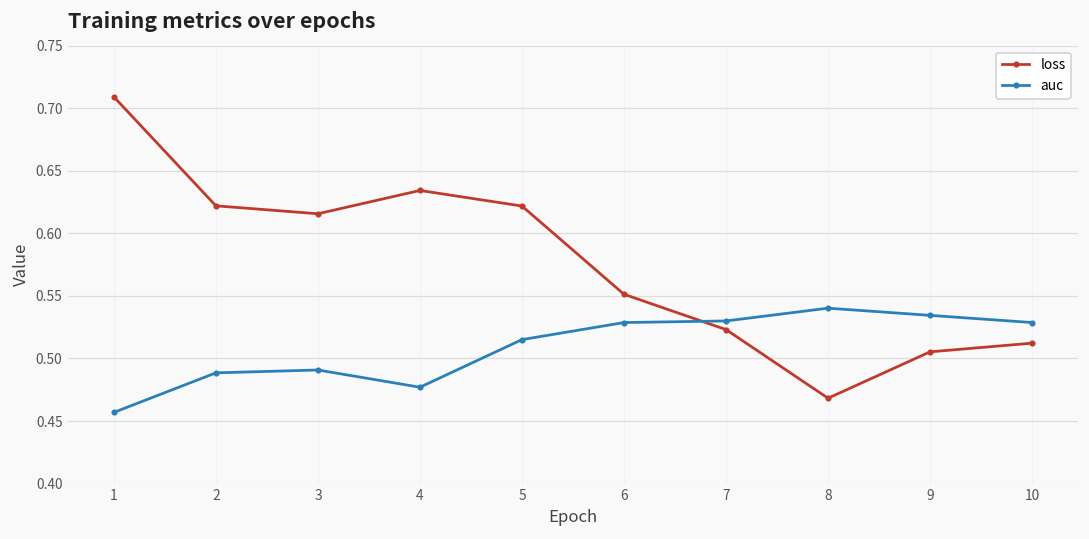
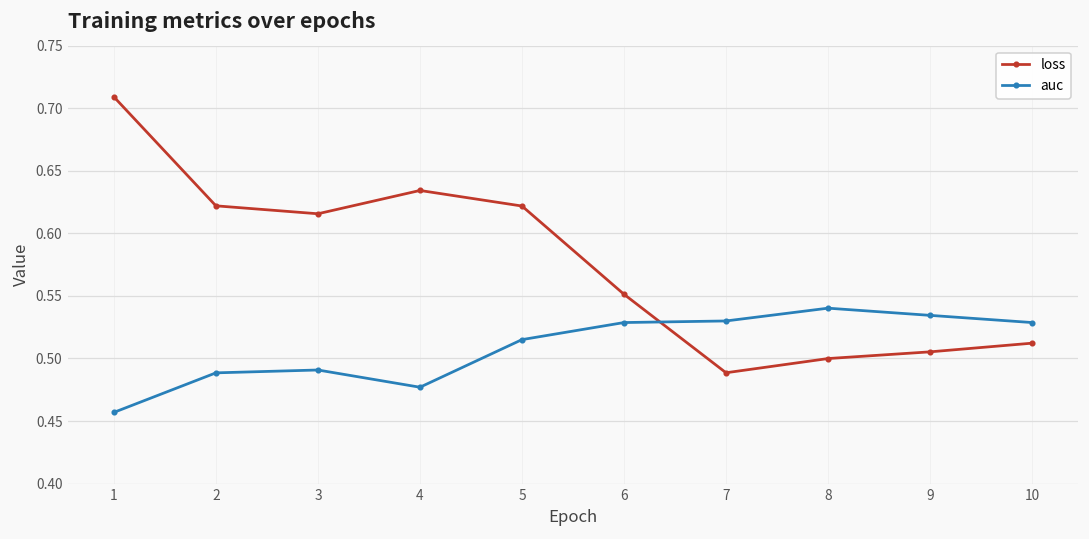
  {
    "loss": {
      "1": 0.709,
      "2": 0.622,
      "3": 0.616,
      "4": 0.634,
      "5": 0.622,
      "6": 0.551,
-     "7": 0.523,
-     "8": 0.468,
+     "7": 0.489,
+     "8": 0.500,
      "9": 0.505,
      "10": 0.512
    },
    "auc": {
      "1": 0.457,
      "2": 0.489,
      "3": 0.491,
      "4": 0.477,
      "5": 0.515,
      "6": 0.529,
      "7": 0.530,
      "8": 0.540,
      "9": 0.534,
      "10": 0.529
    }
  }
